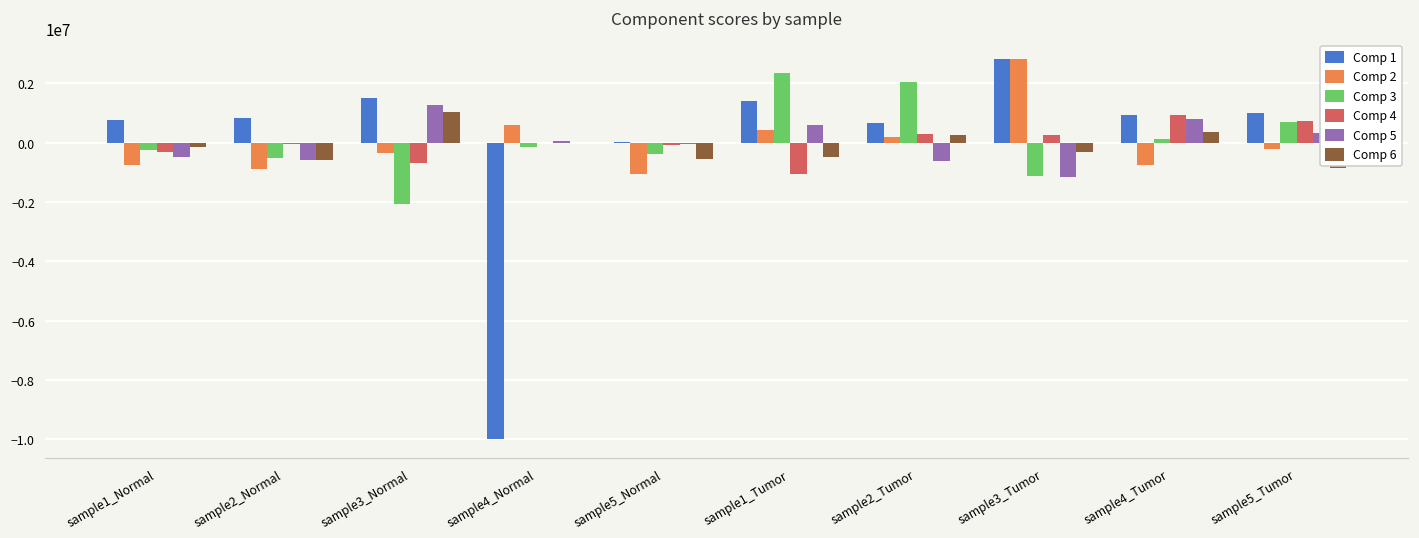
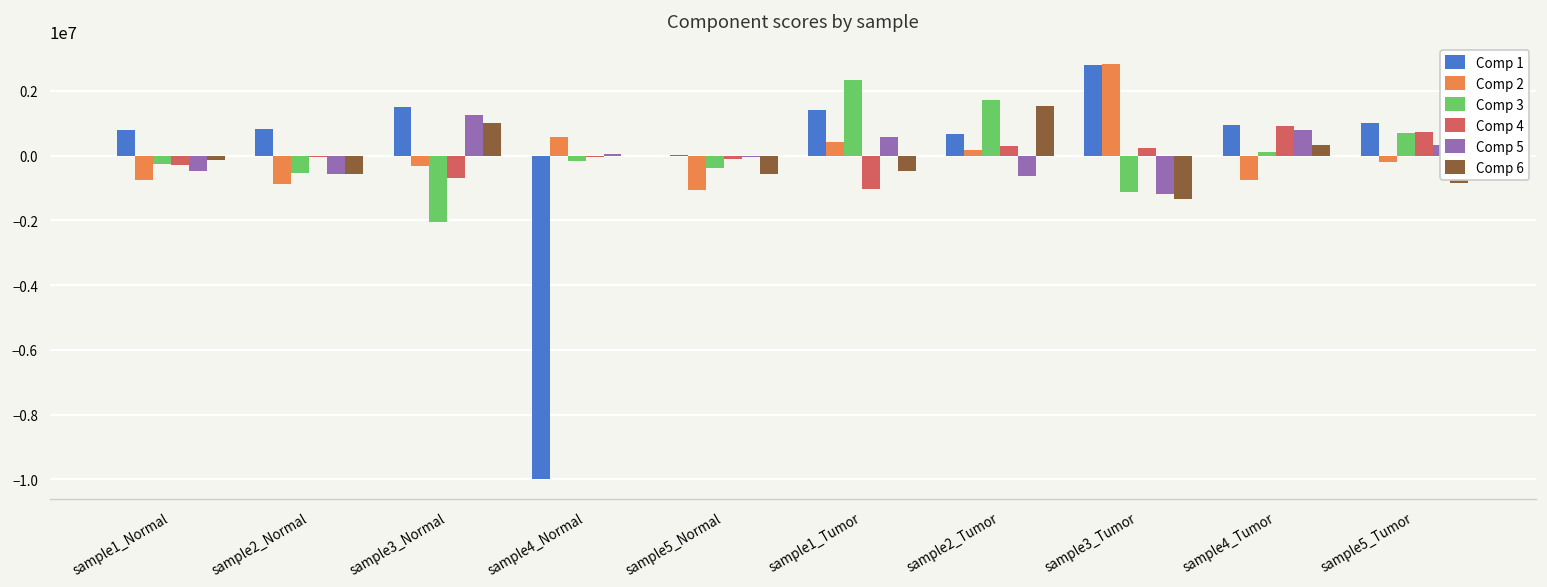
  {
    "Comp 1": {
      "sample1_Normal": 800000,
      "sample2_Normal": 800000,
      "sample3_Normal": 1500000,
      "sample4_Normal": -10000000,
      "sample1_Tumor": 1400000,
      "sample2_Tumor": 700000,
      "sample3_Tumor": 2800000,
      "sample4_Tumor": 900000,
      "sample5_Tumor": 1000000
    },
    "Comp 3": {
      "sample1_Normal": -200000,
      "sample2_Normal": -500000,
      "sample3_Normal": -2100000,
      "sample4_Normal": -200000,
      "sample5_Normal": -400000,
      "sample1_Tumor": 2300000,
-     "sample2_Tumor": 2100000,
+     "sample2_Tumor": 1700000,
      "sample3_Tumor": -1100000,
      "sample4_Tumor": 100000,
      "sample5_Tumor": 700000
    },
    "Comp 5": {
      "sample1_Normal": -500000,
      "sample2_Normal": -600000,
      "sample3_Normal": 1300000,
      "sample1_Tumor": 600000,
      "sample2_Tumor": -600000,
      "sample3_Tumor": -1200000,
      "sample4_Tumor": 800000
    },
    "Comp 6": {
      "sample1_Normal": -100000,
      "sample2_Normal": -600000,
      "sample3_Normal": 1000000,
      "sample5_Normal": -600000,
      "sample1_Tumor": -500000,
-     "sample2_Tumor": 300000,
-     "sample3_Tumor": -300000,
+     "sample2_Tumor": 1500000,
+     "sample3_Tumor": -1300000,
      "sample4_Tumor": 300000,
      "sample5_Tumor": -800000
    }
  }
